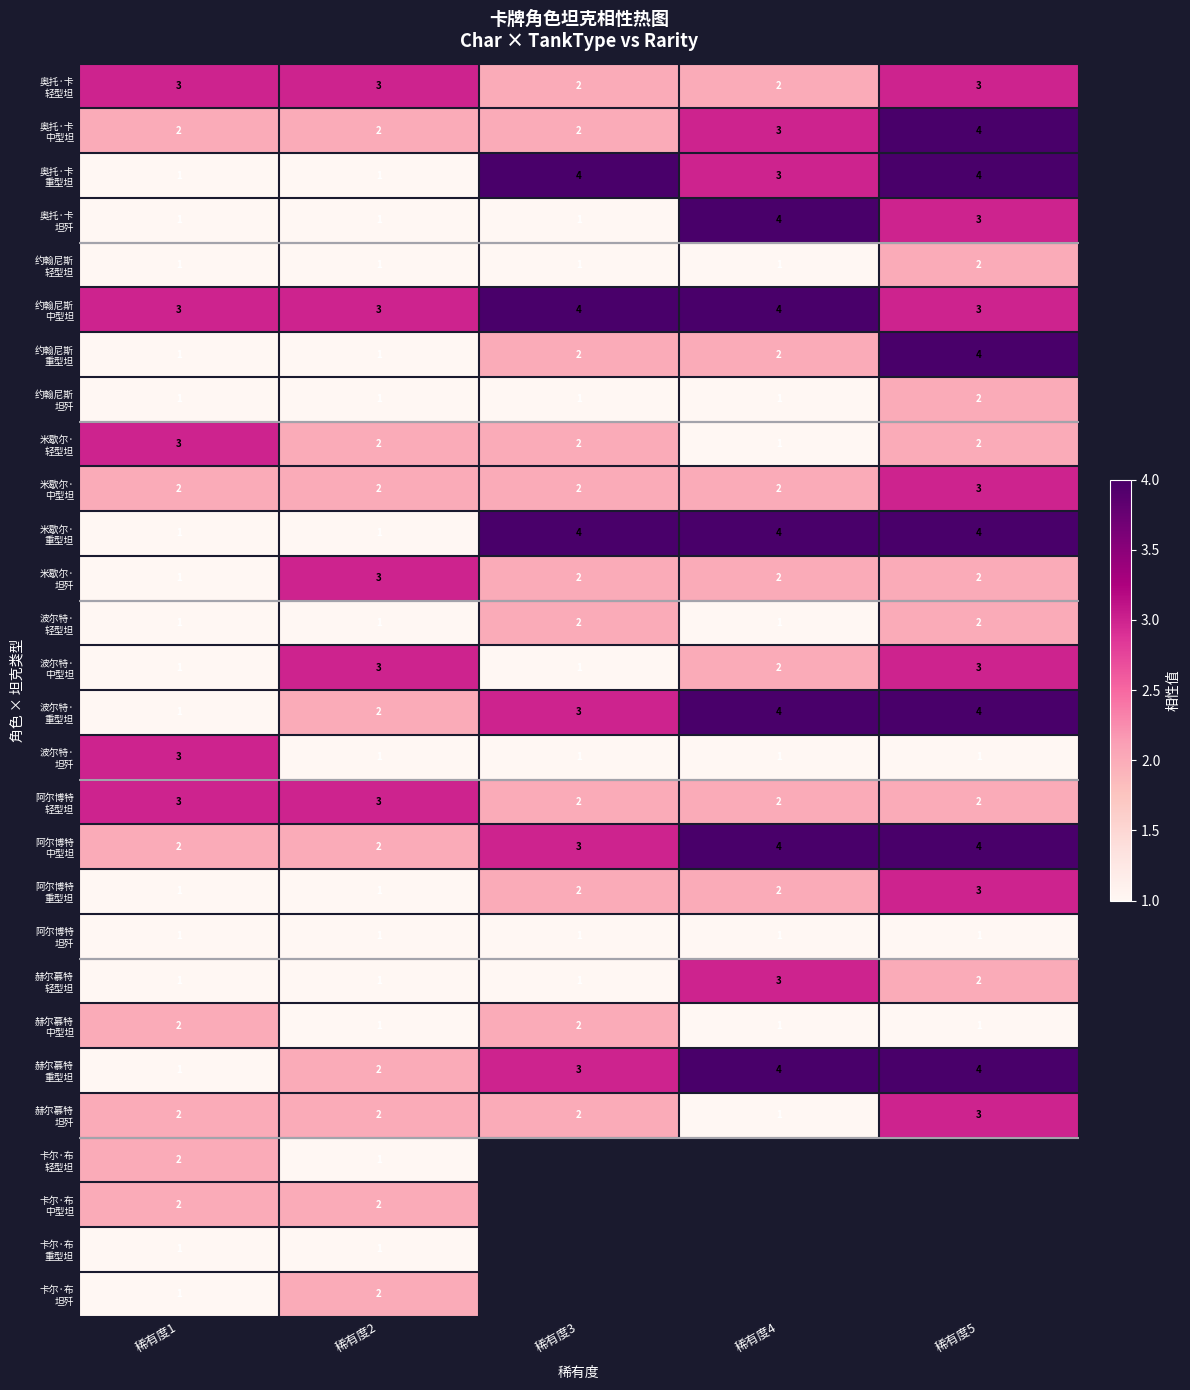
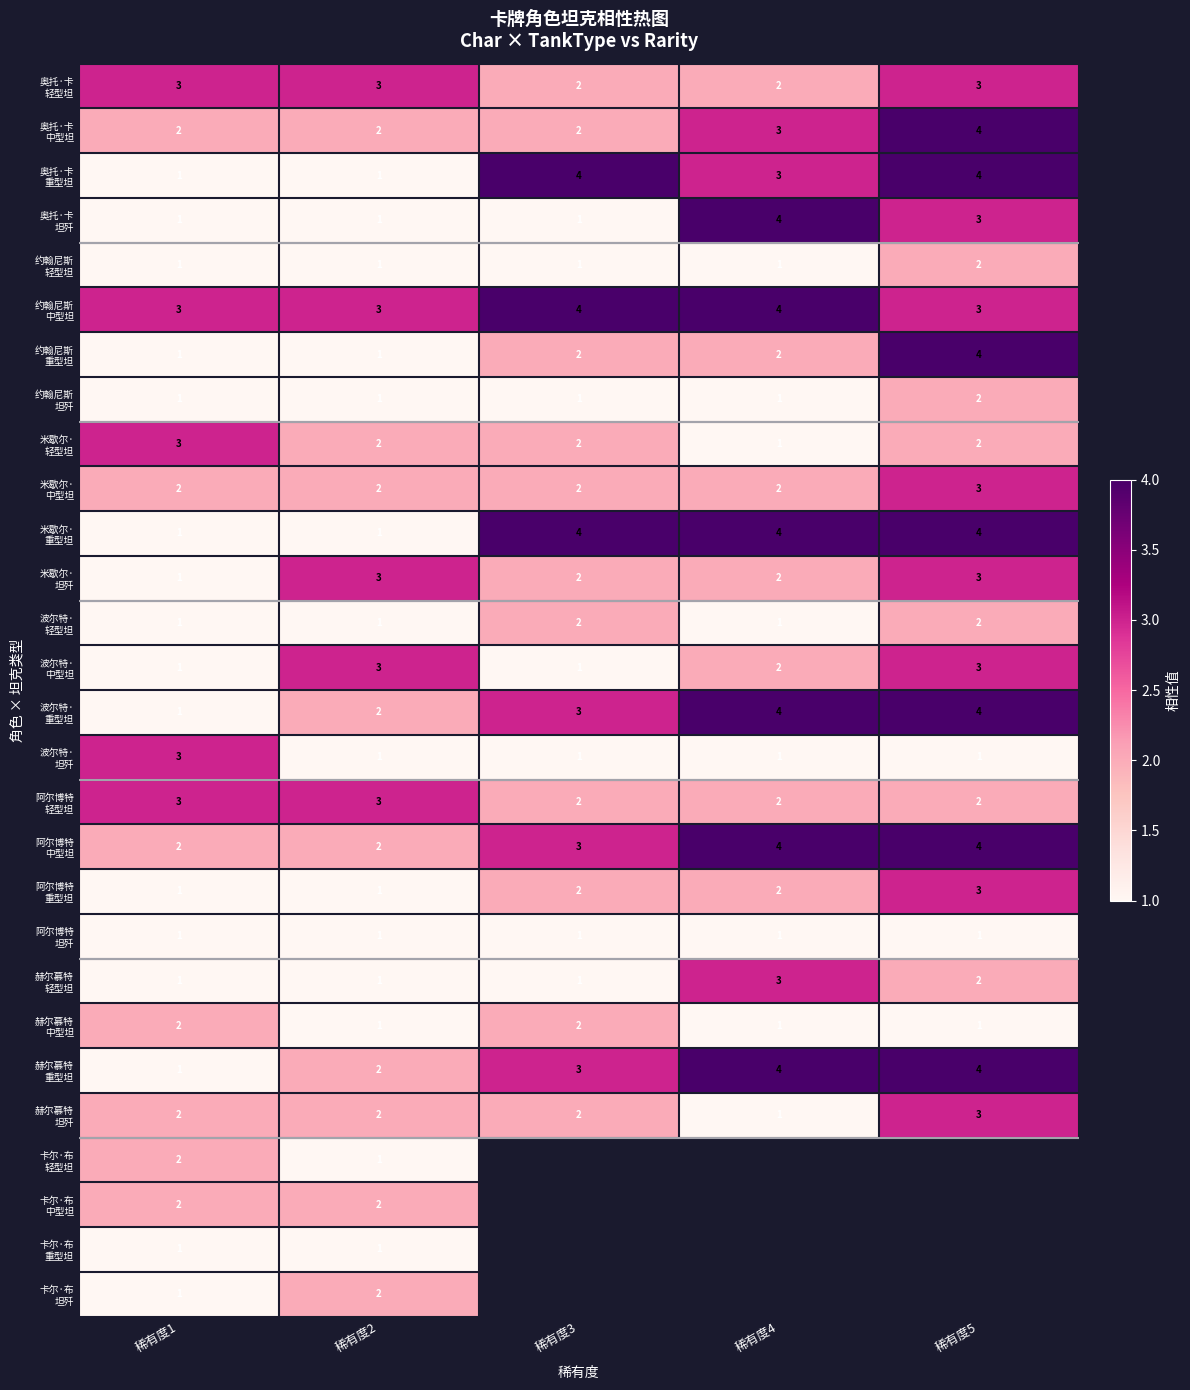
  {
    "奥托·卡 轻型坦": {
      "稀有度1": 3,
      "稀有度2": 3,
      "稀有度3": 2,
      "稀有度4": 2,
      "稀有度5": 3
    },
    "奥托·卡 中型坦": {
      "稀有度1": 2,
      "稀有度2": 2,
      "稀有度3": 2,
      "稀有度4": 3,
      "稀有度5": 4
    },
    "奥托·卡 重型坦": {
      "稀有度3": 4,
      "稀有度4": 3,
      "稀有度5": 4
    },
    "奥托·卡 坦歼": {
      "稀有度4": 4,
      "稀有度5": 3
    },
    "约翰尼斯 轻型坦": {
      "稀有度5": 2
    },
    "约翰尼斯 中型坦": {
      "稀有度1": 3,
      "稀有度2": 3,
      "稀有度3": 4,
      "稀有度4": 4,
      "稀有度5": 3
    },
    "约翰尼斯 重型坦": {
      "稀有度3": 2,
      "稀有度4": 2,
      "稀有度5": 4
    },
    "约翰尼斯 坦歼": {
      "稀有度5": 2
    },
    "米歇尔· 轻型坦": {
      "稀有度1": 3,
      "稀有度2": 2,
      "稀有度3": 2,
      "稀有度5": 2
    },
    "米歇尔· 中型坦": {
      "稀有度1": 2,
      "稀有度2": 2,
      "稀有度3": 2,
      "稀有度4": 2,
      "稀有度5": 3
    },
    "米歇尔· 重型坦": {
      "稀有度3": 4,
      "稀有度4": 4,
      "稀有度5": 4
    },
    "米歇尔· 坦歼": {
      "稀有度2": 3,
      "稀有度3": 2,
      "稀有度4": 2,
-     "稀有度5": 2
+     "稀有度5": 3
    },
    "波尔特· 轻型坦": {
      "稀有度3": 2,
      "稀有度5": 2
    },
    "波尔特· 中型坦": {
      "稀有度2": 3,
      "稀有度4": 2,
      "稀有度5": 3
    },
    "波尔特· 重型坦": {
      "稀有度2": 2,
      "稀有度3": 3,
      "稀有度4": 4,
      "稀有度5": 4
    },
    "波尔特· 坦歼": {
      "稀有度1": 3
    },
    "阿尔博特 轻型坦": {
      "稀有度1": 3,
      "稀有度2": 3,
      "稀有度3": 2,
      "稀有度4": 2,
      "稀有度5": 2
    },
    "阿尔博特 中型坦": {
      "稀有度1": 2,
      "稀有度2": 2,
      "稀有度3": 3,
      "稀有度4": 4,
      "稀有度5": 4
    },
    "阿尔博特 重型坦": {
      "稀有度3": 2,
      "稀有度4": 2,
      "稀有度5": 3
    },
    "赫尔慕特 轻型坦": {
      "稀有度4": 3,
      "稀有度5": 2
    },
    "赫尔慕特 中型坦": {
      "稀有度1": 2,
      "稀有度3": 2
    },
    "赫尔慕特 重型坦": {
      "稀有度2": 2,
      "稀有度3": 3,
      "稀有度4": 4,
      "稀有度5": 4
    },
    "赫尔慕特 坦歼": {
      "稀有度1": 2,
      "稀有度2": 2,
      "稀有度3": 2,
      "稀有度5": 3
    },
    "卡尔·布 轻型坦": {
      "稀有度1": 2
    },
    "卡尔·布 中型坦": {
      "稀有度1": 2,
      "稀有度2": 2
    },
    "卡尔·布 坦歼": {
      "稀有度2": 2
    }
  }
